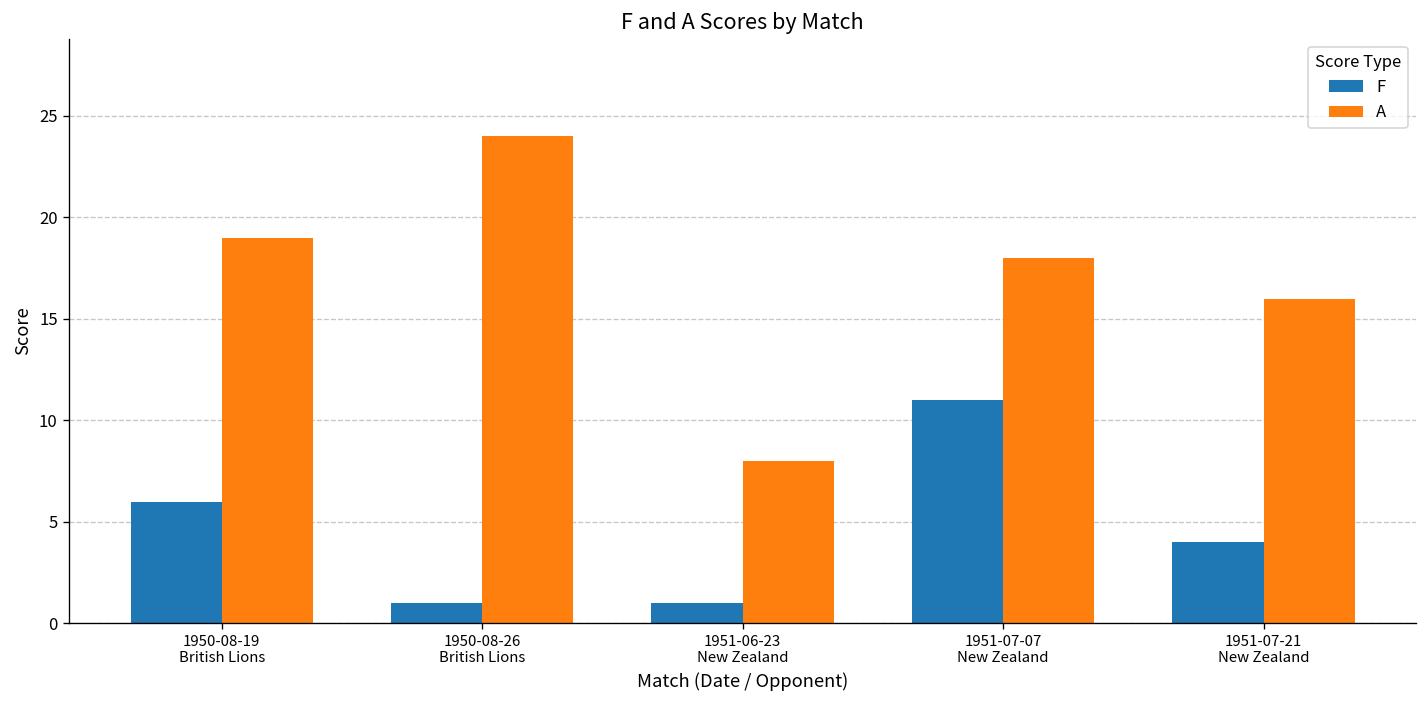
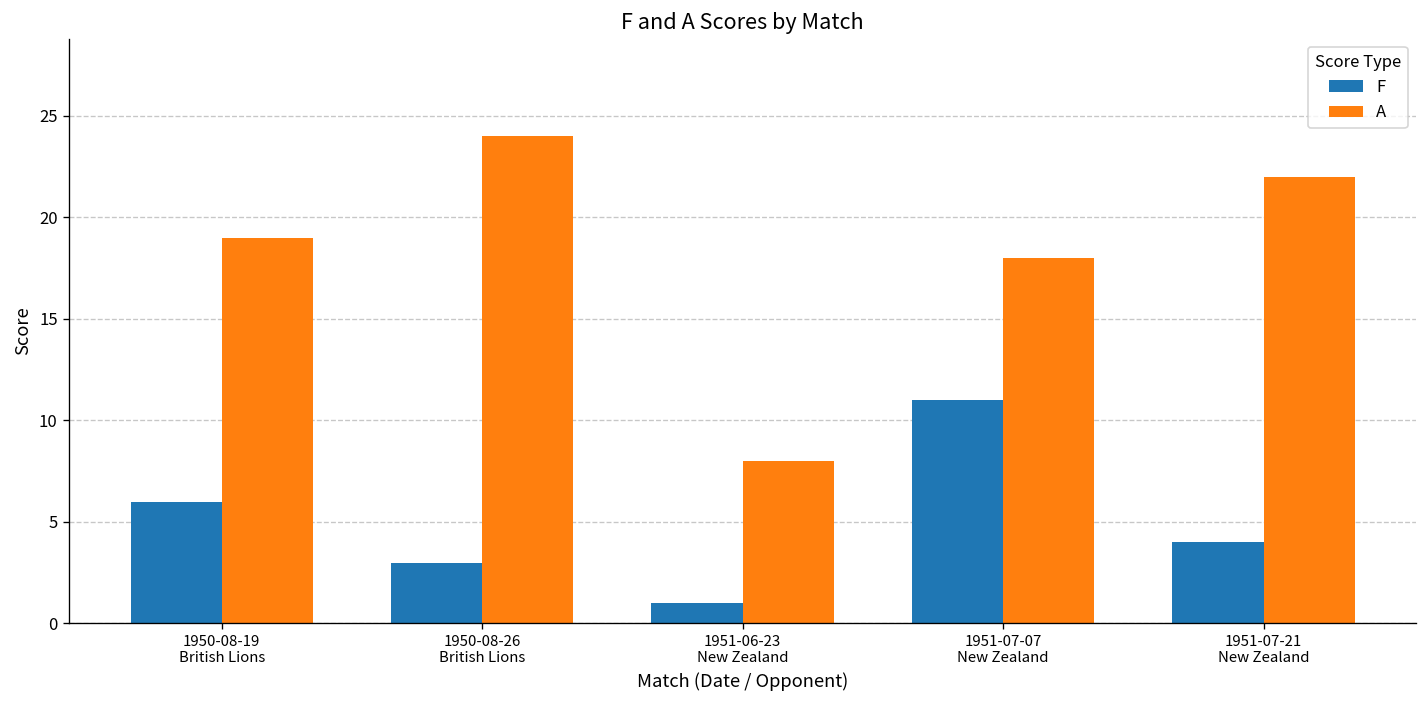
  {
    "F": {
      "1950-08-19 British Lions": 6,
-     "1950-08-26 British Lions": 1,
+     "1950-08-26 British Lions": 3,
      "1951-06-23 New Zealand": 1,
      "1951-07-07 New Zealand": 11,
      "1951-07-21 New Zealand": 4
    },
    "A": {
      "1950-08-19 British Lions": 19,
      "1950-08-26 British Lions": 24,
      "1951-06-23 New Zealand": 8,
      "1951-07-07 New Zealand": 18,
-     "1951-07-21 New Zealand": 16
+     "1951-07-21 New Zealand": 22
    }
  }
